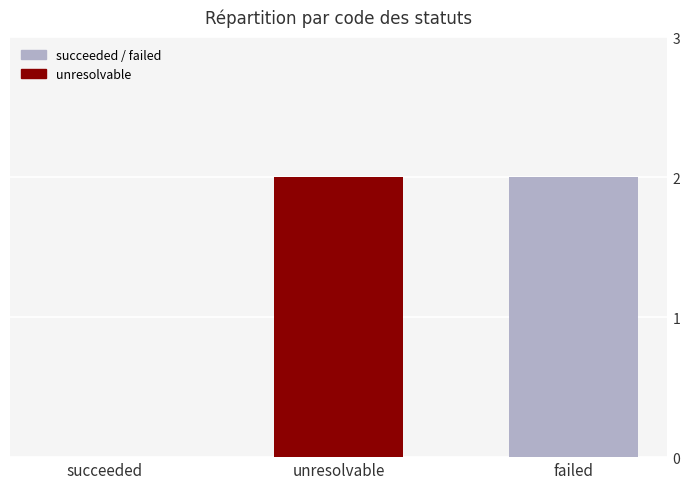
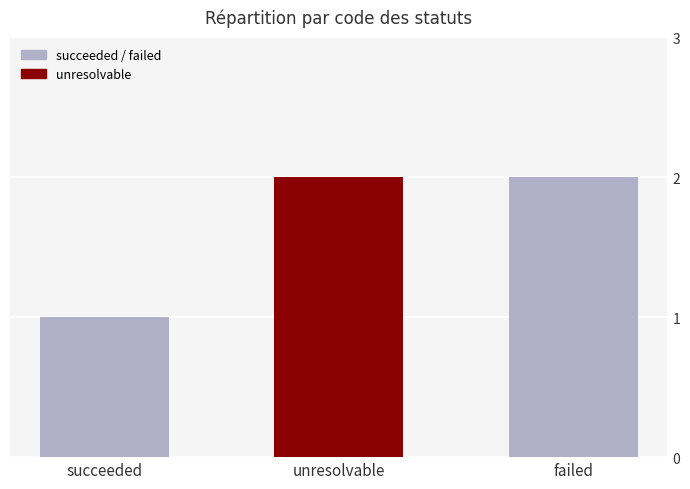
  {
-   "succeeded": 0,
+   "succeeded": 1,
    "unresolvable": 2,
    "failed": 2
  }
